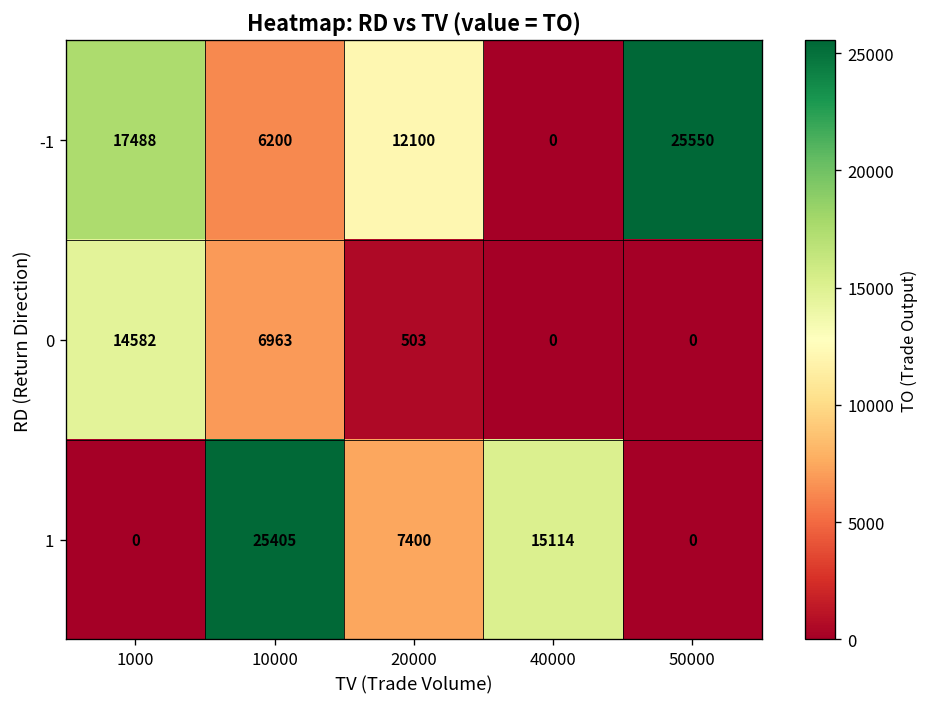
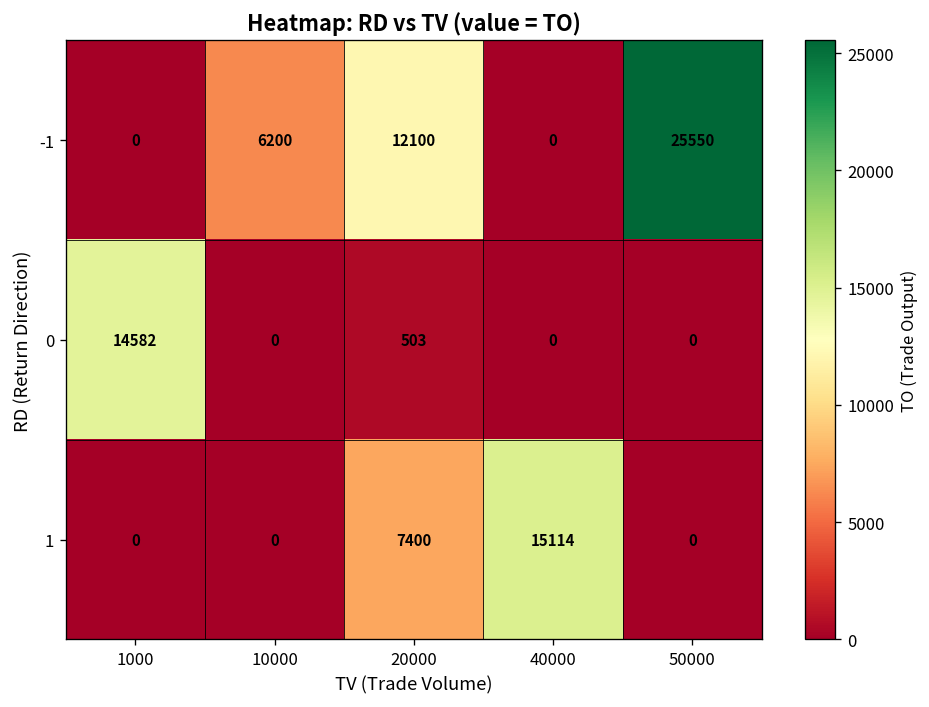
  {
    "-1": {
-     "1000": 17488,
+     "1000": 0,
      "10000": 6200,
      "20000": 12100,
      "40000": 0,
      "50000": 25550
    },
    "0": {
      "1000": 14582,
-     "10000": 6963,
+     "10000": 0,
      "20000": 503,
      "40000": 0,
      "50000": 0
    },
    "1": {
      "1000": 0,
-     "10000": 25405,
+     "10000": 0,
      "20000": 7400,
      "40000": 15114,
      "50000": 0
    }
  }
